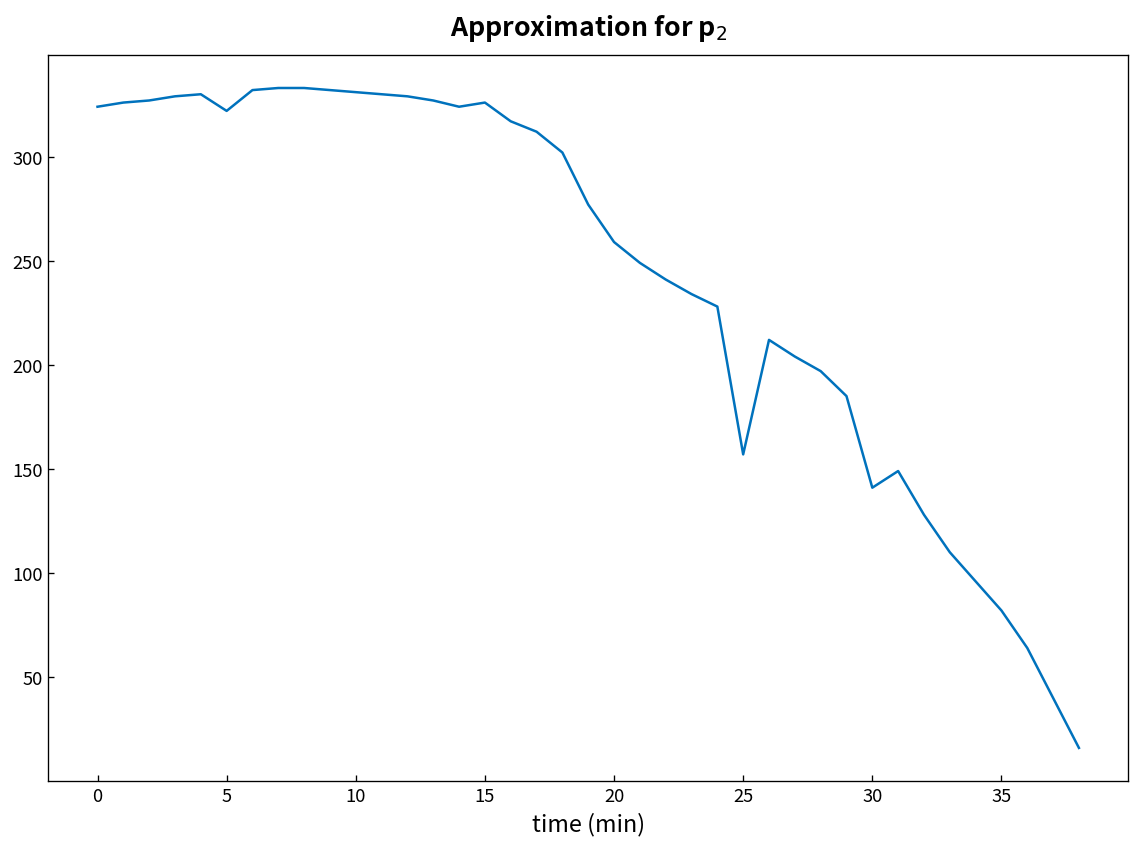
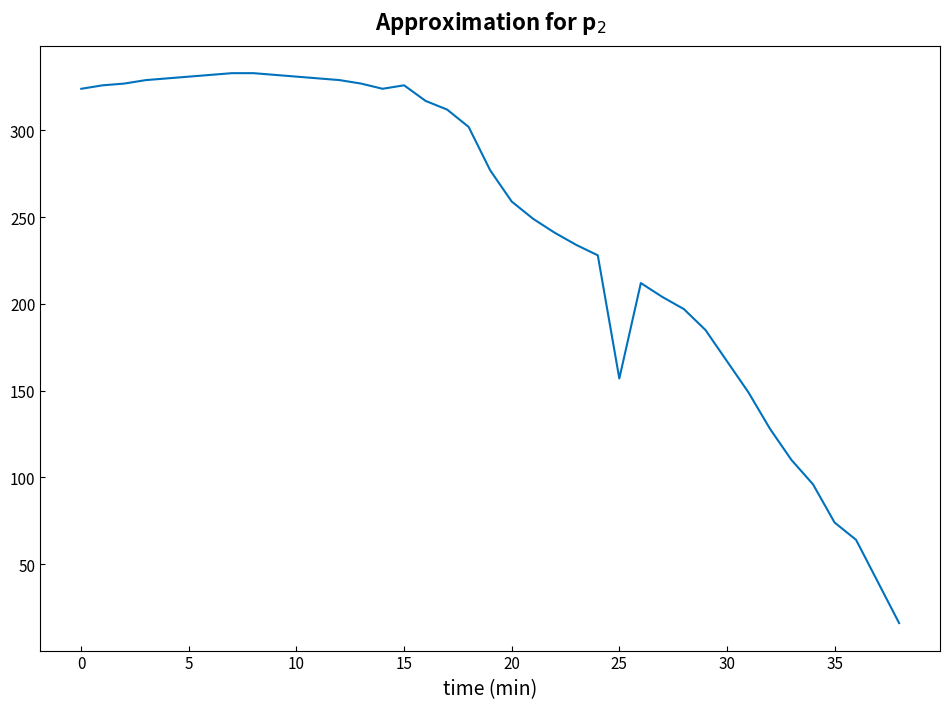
  {
    "0": 324,
-   "5": 322,
+   "5": 331,
    "10": 331,
    "15": 326,
    "20": 259,
    "25": 157,
-   "30": 141,
-   "35": 82
+   "30": 167,
+   "35": 74
  }
